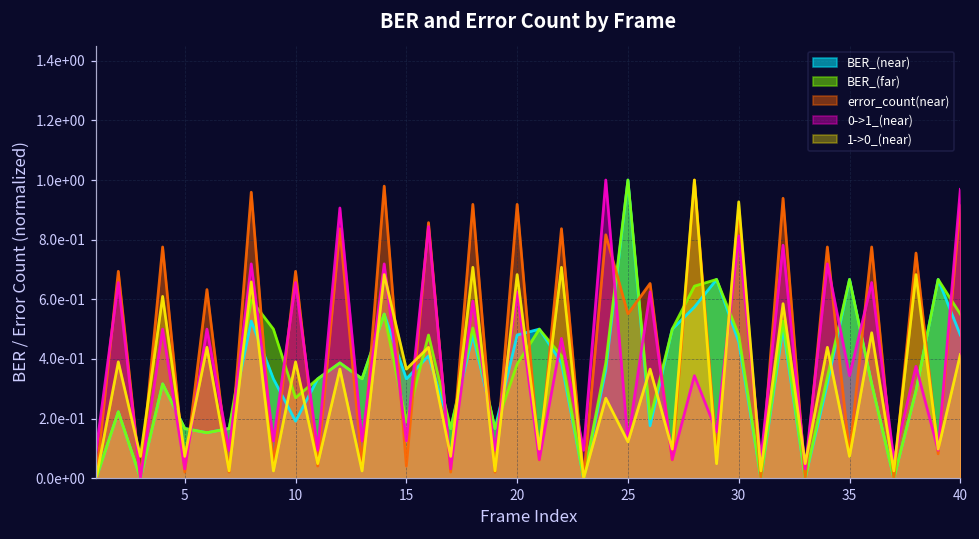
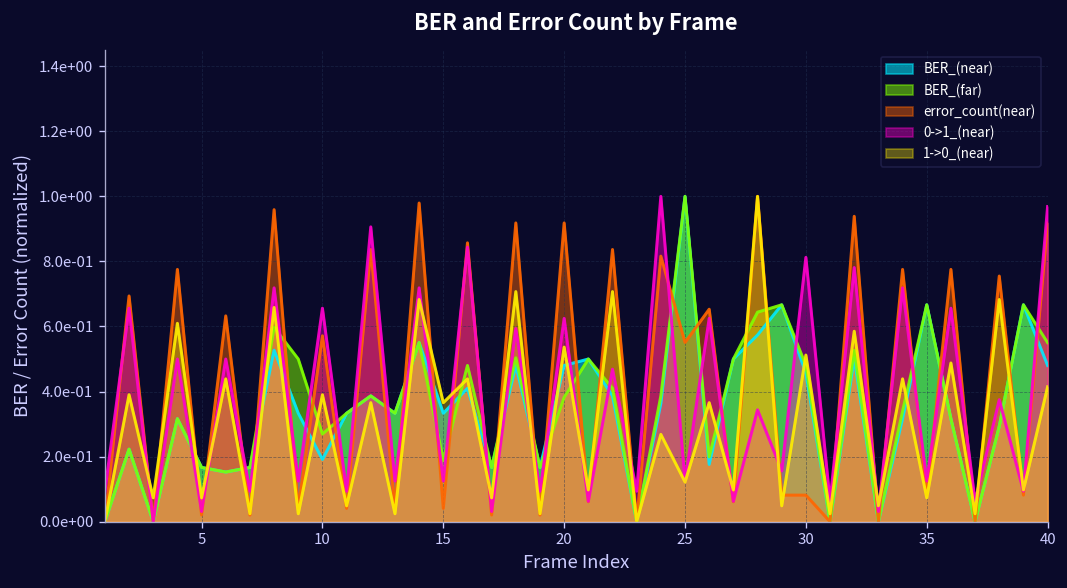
  {
    "BER_(near)": {
      "10": 0.19,
      "15": 0.33,
      "20": 0.48,
      "30": 0.46,
      "40": 0.48
    },
    "BER_(far)": {
      "10": 0.27,
      "15": 0.19,
      "20": 0.38,
      "30": 0.48,
      "40": 0.55
    },
    "error_count(near)": {
      "5": 0.02,
-     "10": 0.69,
+     "10": 0.57,
      "15": 0.04,
      "20": 0.92,
      "25": 0.55,
-     "30": 0.90,
+     "30": 0.08,
      "40": 0.92
    },
    "0->1_(near)": {
      "5": 0.03,
      "10": 0.66,
      "15": 0.13,
      "20": 0.63,
      "30": 0.81,
-     "35": 0.34,
+     "35": 0.13,
      "40": 0.97
    },
    "1->0_(near)": {
      "5": 0.07,
      "10": 0.39,
      "15": 0.37,
-     "20": 0.68,
-     "30": 0.93,
+     "20": 0.54,
+     "30": 0.51,
      "40": 0.41
    }
  }
